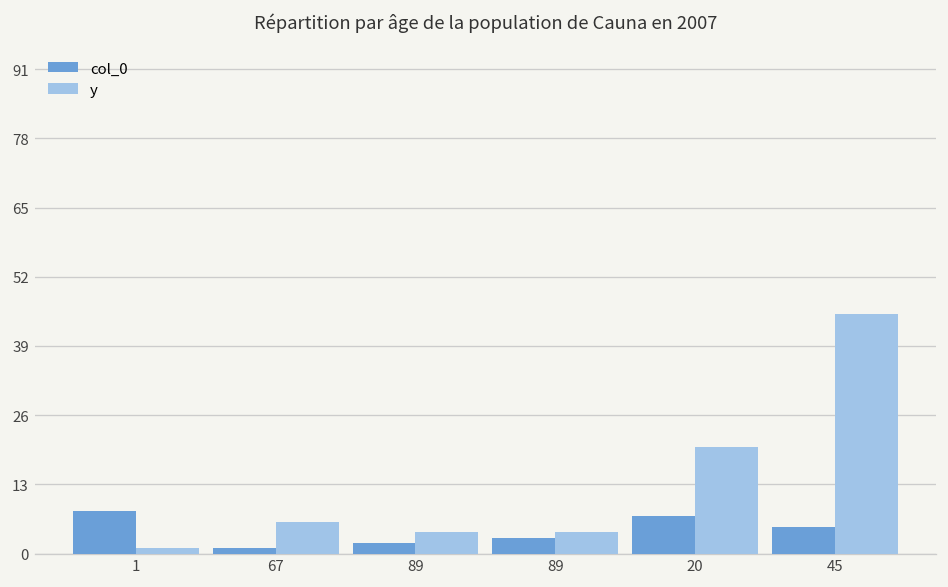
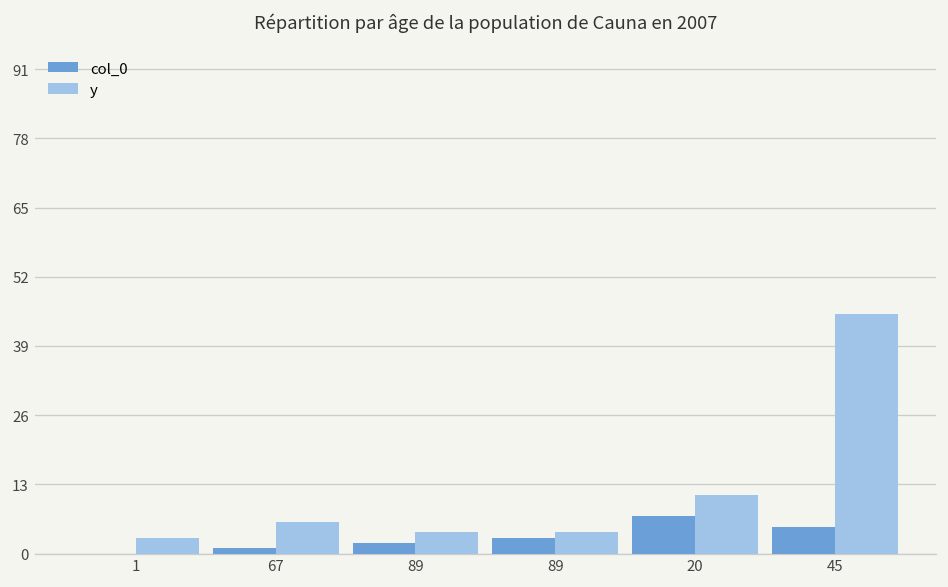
  {
    "col_0": {
-     "1": 8,
+     "1": 0,
      "67": 1,
      "20": 7,
      "45": 5
    },
    "y": {
-     "1": 1,
+     "1": 3,
      "67": 6,
-     "20": 20,
+     "20": 11,
      "45": 45
    }
  }
